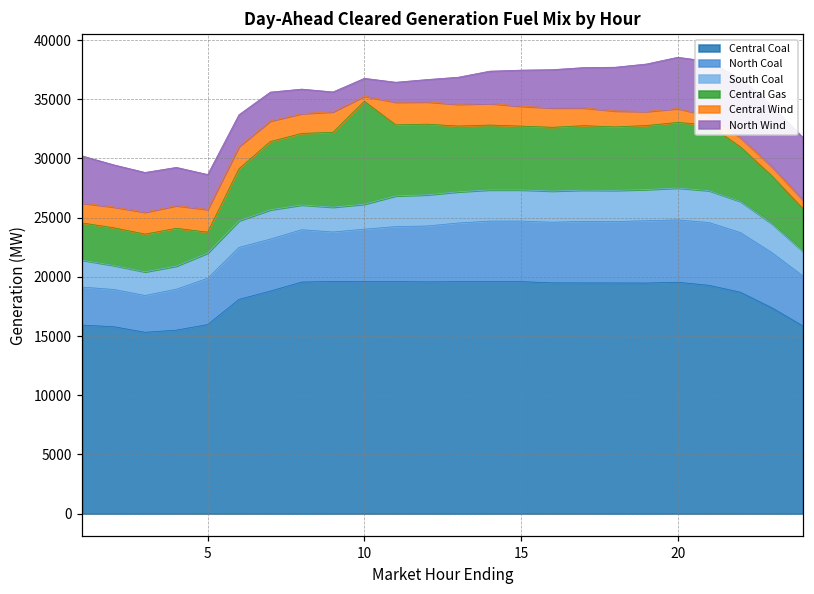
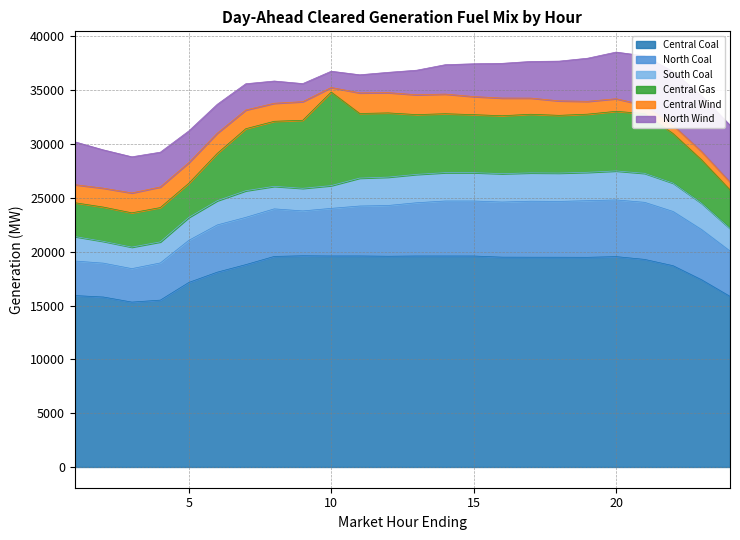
  {
    "Central Coal": {
-     "5": 16000,
+     "5": 17100,
      "10": 19600,
      "15": 19600,
      "20": 19500
    },
    "Central Gas": {
-     "5": 1800,
+     "5": 3200,
      "10": 8700,
      "15": 5400,
      "20": 5500
    },
    "Central Wind": {
      "5": 1900,
      "10": 400,
      "15": 1700,
      "20": 1200
    },
    "North Wind": {
      "5": 2900,
      "10": 1500,
      "15": 3000,
      "20": 4300
    }
  }
